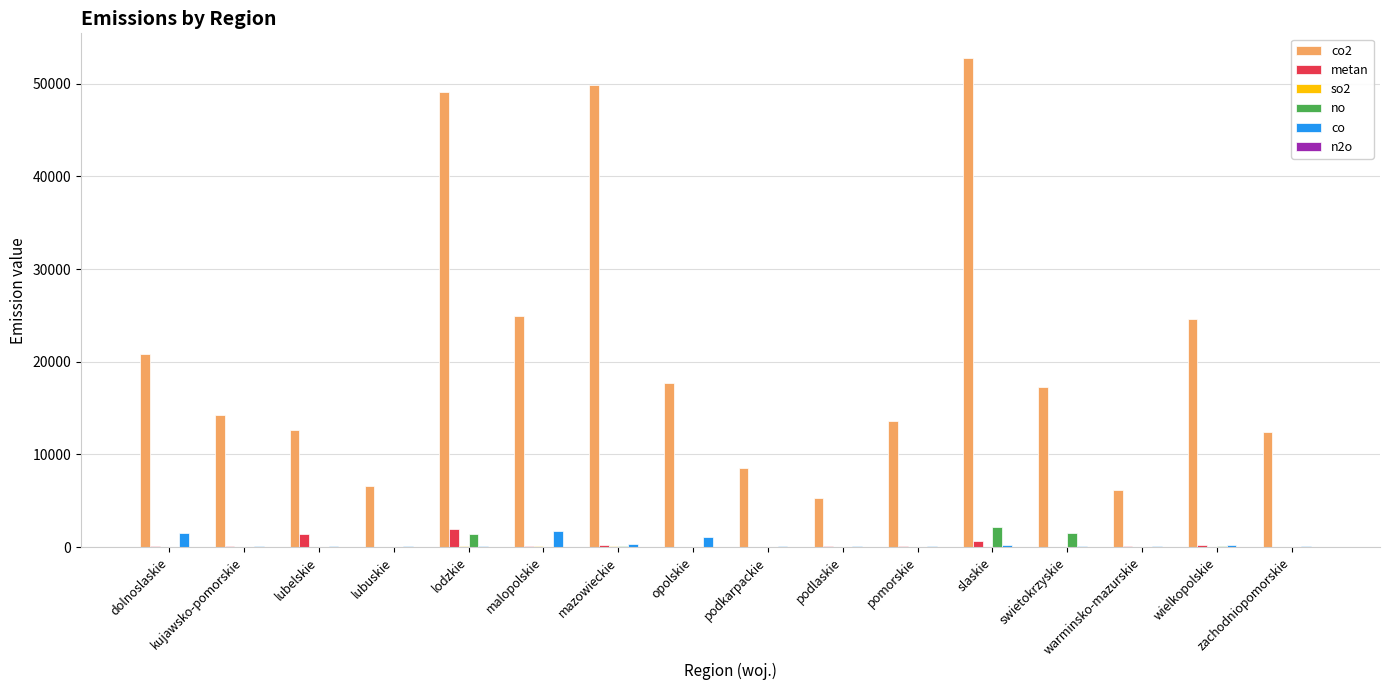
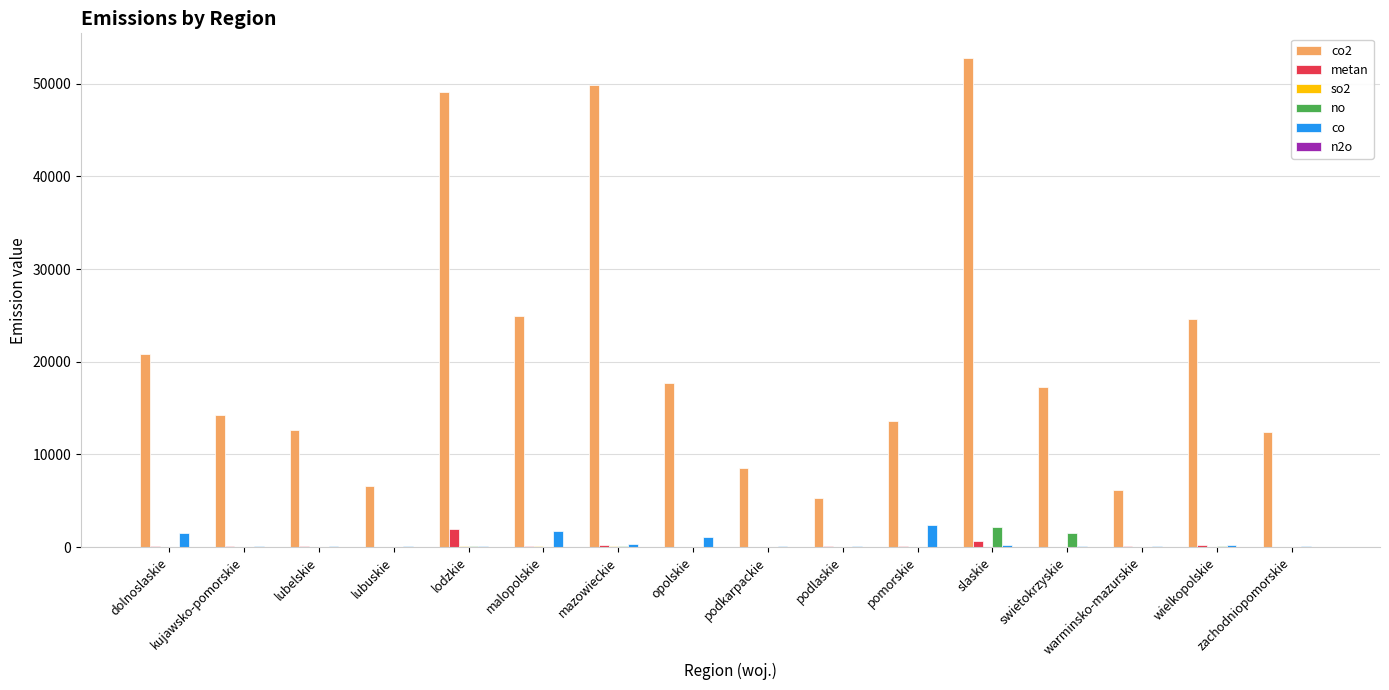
  {
    "co2": {
      "dolnoslaskie": 21000,
      "kujawsko-pomorskie": 14000,
      "lubelskie": 13000,
      "lubuskie": 7000,
      "lodzkie": 49000,
      "malopolskie": 25000,
      "mazowieckie": 50000,
      "opolskie": 18000,
      "podkarpackie": 9000,
      "podlaskie": 5000,
      "pomorskie": 14000,
      "slaskie": 53000,
      "swietokrzyskie": 17000,
      "warminsko-mazurskie": 6000,
      "wielkopolskie": 25000,
      "zachodniopomorskie": 12000
    },
    "metan": {
-     "lubelskie": 1000,
+     "lubelskie": 0,
      "lodzkie": 2000,
      "slaskie": 1000
    },
    "no": {
-     "lodzkie": 1000,
+     "lodzkie": 0,
      "slaskie": 2000,
      "swietokrzyskie": 1000
    },
    "co": {
      "dolnoslaskie": 2000,
      "malopolskie": 2000,
      "mazowieckie": 0,
      "opolskie": 1000,
-     "pomorskie": 0
+     "pomorskie": 2000
    }
  }
